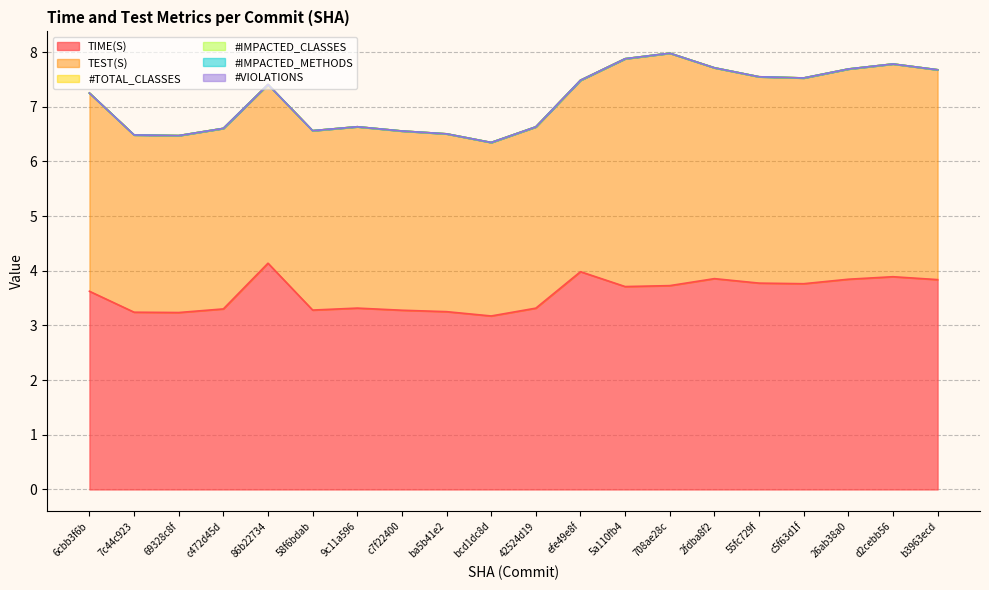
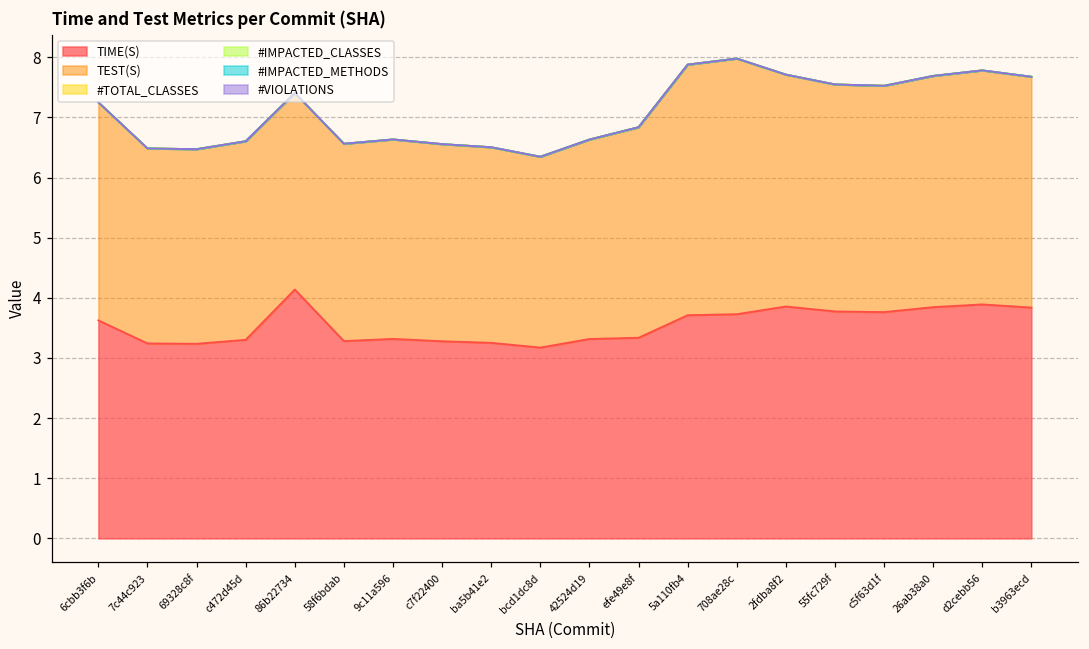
  {
    "TIME(S)": {
      "6cbb3f6b": 3.6,
      "7c44c923": 3.2,
      "69328c8f": 3.2,
      "c472d45d": 3.3,
      "86b22734": 4.1,
      "58f6bdab": 3.3,
      "9c11a596": 3.3,
      "c7f22400": 3.3,
      "ba5b41e2": 3.3,
      "bcd1dc8d": 3.2,
      "42524d19": 3.3,
-     "efe49e8f": 4.0,
+     "efe49e8f": 3.3,
      "5a110fb4": 3.7,
      "708ae28c": 3.7,
      "2fdba8f2": 3.9,
      "55fc729f": 3.8,
      "c5f63d1f": 3.8,
      "26ab38a0": 3.8,
      "d2cebb56": 3.9,
      "b3963ecd": 3.8
    }
  }
